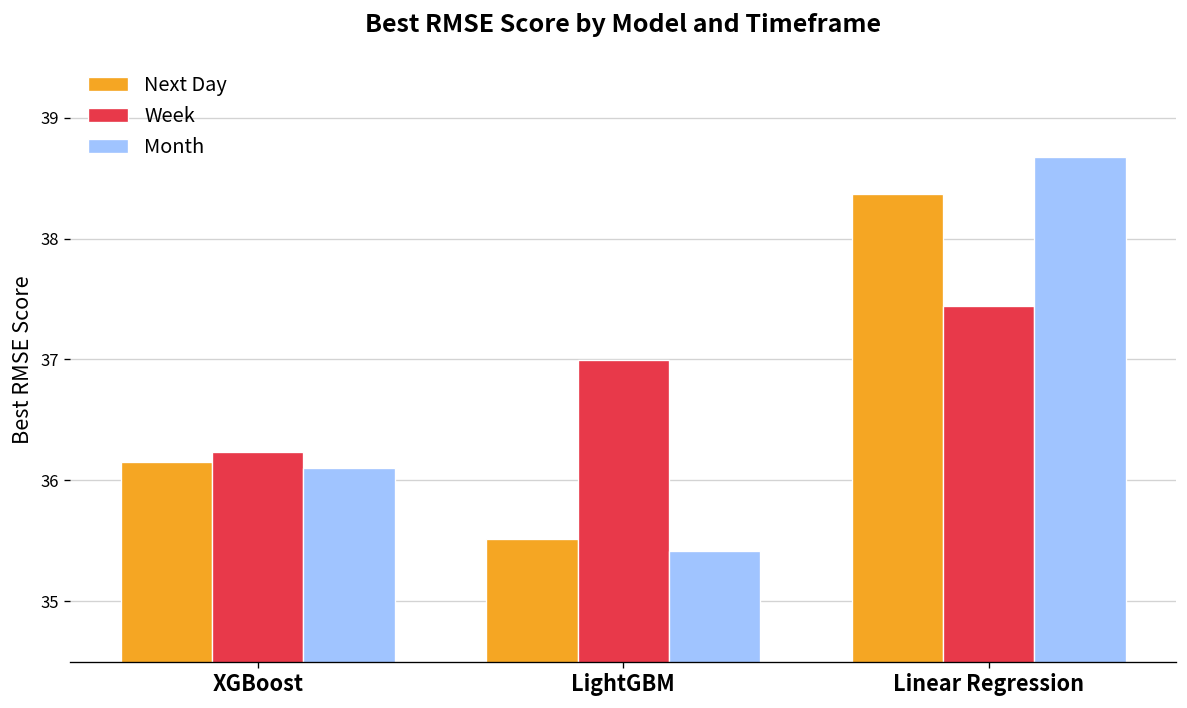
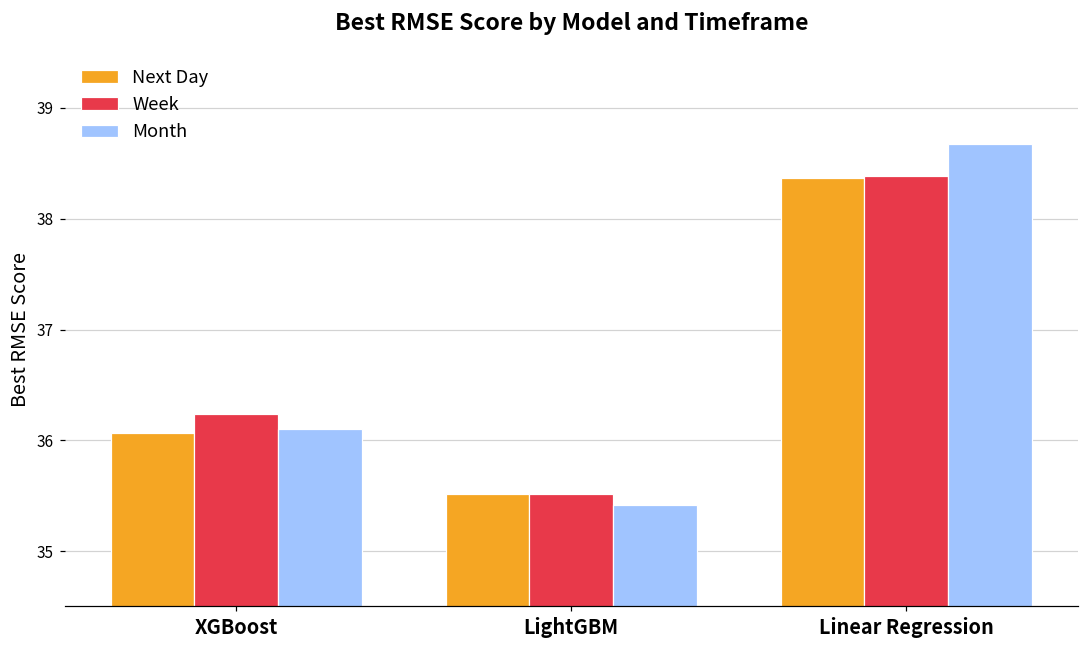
  {
    "Next Day": {
-     "XGBoost": 36.16,
+     "XGBoost": 36.07,
      "LightGBM": 35.51,
      "Linear Regression": 38.37
    },
    "Week": {
      "XGBoost": 36.24,
-     "LightGBM": 37.00,
-     "Linear Regression": 37.45
+     "LightGBM": 35.51,
+     "Linear Regression": 38.39
    },
    "Month": {
      "XGBoost": 36.10,
      "LightGBM": 35.41,
      "Linear Regression": 38.67
    }
  }
